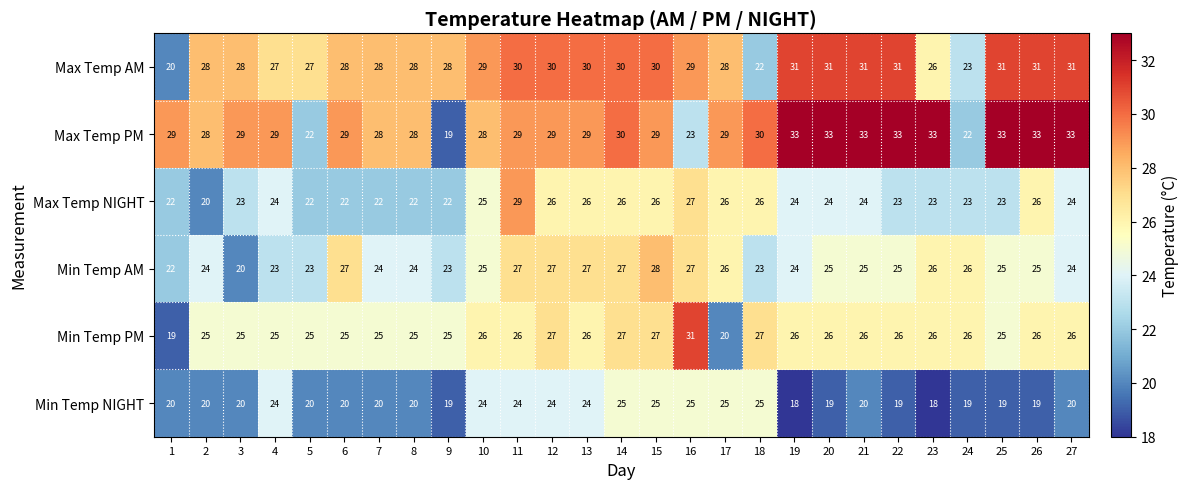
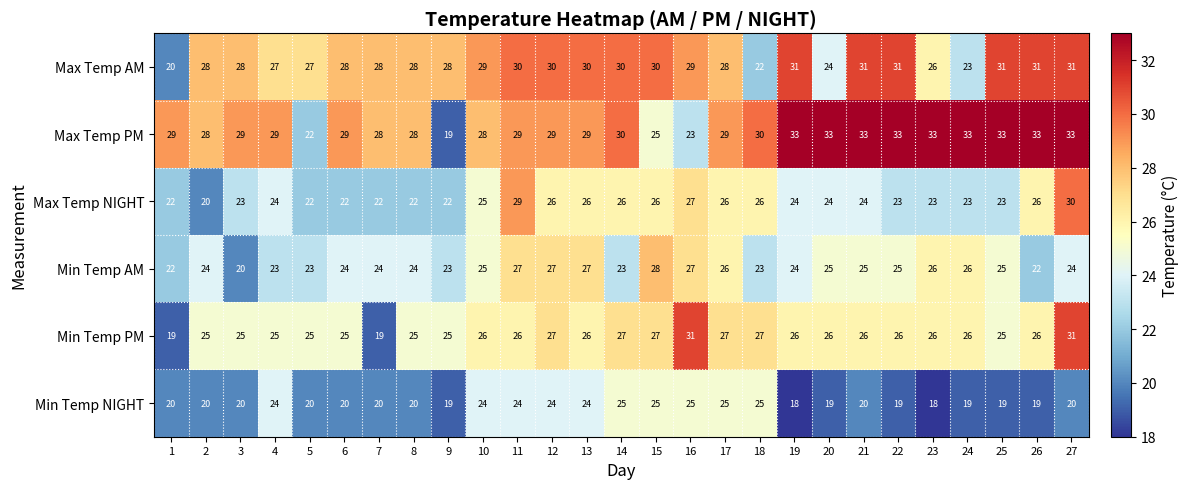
  {
    "Max Temp AM": {
      "1": 20,
      "2": 28,
      "3": 28,
      "4": 27,
      "5": 27,
      "6": 28,
      "7": 28,
      "8": 28,
      "9": 28,
      "10": 29,
      "11": 30,
      "12": 30,
      "13": 30,
      "14": 30,
      "15": 30,
      "16": 29,
      "17": 28,
      "18": 22,
      "19": 31,
-     "20": 31,
+     "20": 24,
      "21": 31,
      "22": 31,
      "23": 26,
      "24": 23,
      "25": 31,
      "26": 31,
      "27": 31
    },
    "Max Temp PM": {
      "1": 29,
      "2": 28,
      "3": 29,
      "4": 29,
      "5": 22,
      "6": 29,
      "7": 28,
      "8": 28,
      "9": 19,
      "10": 28,
      "11": 29,
      "12": 29,
      "13": 29,
      "14": 30,
-     "15": 29,
+     "15": 25,
      "16": 23,
      "17": 29,
      "18": 30,
      "19": 33,
      "20": 33,
      "21": 33,
      "22": 33,
      "23": 33,
-     "24": 22,
+     "24": 33,
      "25": 33,
      "26": 33,
      "27": 33
    },
    "Max Temp NIGHT": {
      "1": 22,
      "2": 20,
      "3": 23,
      "4": 24,
      "5": 22,
      "6": 22,
      "7": 22,
      "8": 22,
      "9": 22,
      "10": 25,
      "11": 29,
      "12": 26,
      "13": 26,
      "14": 26,
      "15": 26,
      "16": 27,
      "17": 26,
      "18": 26,
      "19": 24,
      "20": 24,
      "21": 24,
      "22": 23,
      "23": 23,
      "24": 23,
      "25": 23,
      "26": 26,
-     "27": 24
+     "27": 30
    },
    "Min Temp AM": {
      "1": 22,
      "2": 24,
      "3": 20,
      "4": 23,
      "5": 23,
-     "6": 27,
+     "6": 24,
      "7": 24,
      "8": 24,
      "9": 23,
      "10": 25,
      "11": 27,
      "12": 27,
      "13": 27,
-     "14": 27,
+     "14": 23,
      "15": 28,
      "16": 27,
      "17": 26,
      "18": 23,
      "19": 24,
      "20": 25,
      "21": 25,
      "22": 25,
      "23": 26,
      "24": 26,
      "25": 25,
-     "26": 25,
+     "26": 22,
      "27": 24
    },
    "Min Temp PM": {
      "1": 19,
      "2": 25,
      "3": 25,
      "4": 25,
      "5": 25,
      "6": 25,
-     "7": 25,
+     "7": 19,
      "8": 25,
      "9": 25,
      "10": 26,
      "11": 26,
      "12": 27,
      "13": 26,
      "14": 27,
      "15": 27,
      "16": 31,
-     "17": 20,
+     "17": 27,
      "18": 27,
      "19": 26,
      "20": 26,
      "21": 26,
      "22": 26,
      "23": 26,
      "24": 26,
      "25": 25,
      "26": 26,
-     "27": 26
+     "27": 31
    },
    "Min Temp NIGHT": {
      "1": 20,
      "2": 20,
      "3": 20,
      "4": 24,
      "5": 20,
      "6": 20,
      "7": 20,
      "8": 20,
      "9": 19,
      "10": 24,
      "11": 24,
      "12": 24,
      "13": 24,
      "14": 25,
      "15": 25,
      "16": 25,
      "17": 25,
      "18": 25,
      "19": 18,
      "20": 19,
      "21": 20,
      "22": 19,
      "23": 18,
      "24": 19,
      "25": 19,
      "26": 19,
      "27": 20
    }
  }
